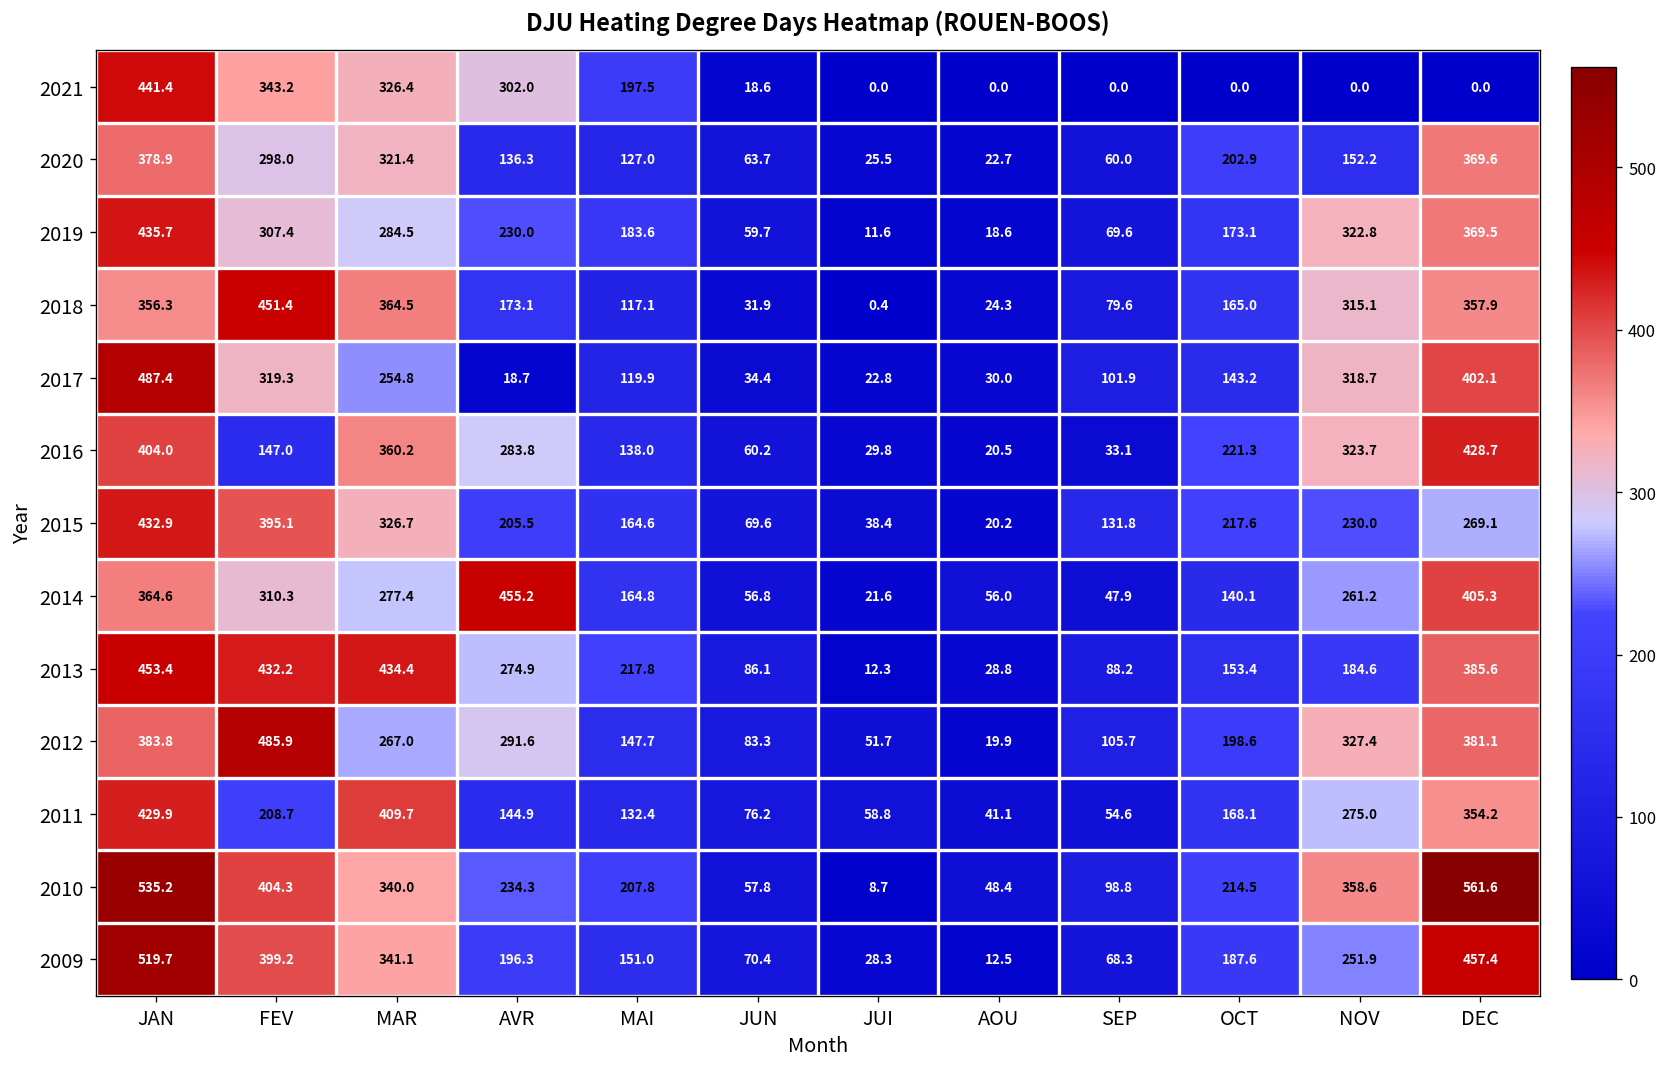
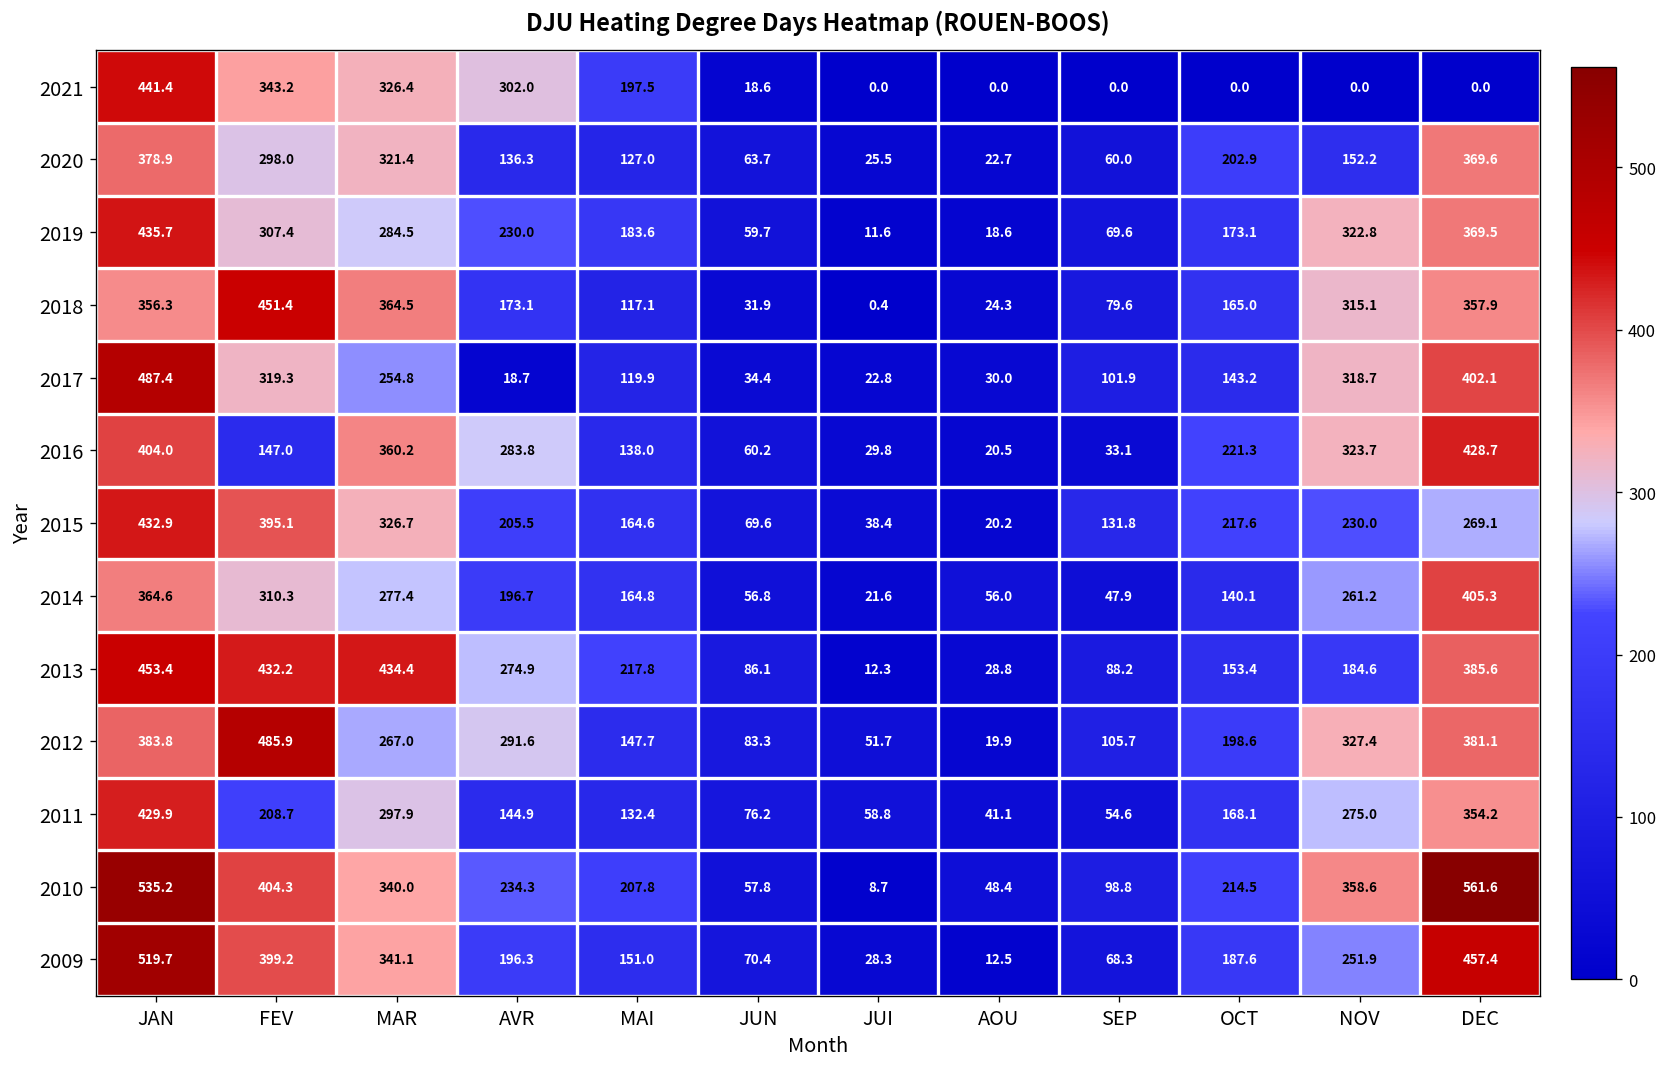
  {
    "2021": {
      "JAN": 441.4,
      "FEV": 343.2,
      "MAR": 326.4,
      "AVR": 302.0,
      "MAI": 197.5,
      "JUN": 18.6,
      "JUI": 0.0,
      "AOU": 0.0,
      "SEP": 0.0,
      "OCT": 0.0,
      "NOV": 0.0,
      "DEC": 0.0
    },
    "2020": {
      "JAN": 378.9,
      "FEV": 298.0,
      "MAR": 321.4,
      "AVR": 136.3,
      "MAI": 127.0,
      "JUN": 63.7,
      "JUI": 25.5,
      "AOU": 22.7,
      "SEP": 60.0,
      "OCT": 202.9,
      "NOV": 152.2,
      "DEC": 369.6
    },
    "2019": {
      "JAN": 435.7,
      "FEV": 307.4,
      "MAR": 284.5,
      "AVR": 230.0,
      "MAI": 183.6,
      "JUN": 59.7,
      "JUI": 11.6,
      "AOU": 18.6,
      "SEP": 69.6,
      "OCT": 173.1,
      "NOV": 322.8,
      "DEC": 369.5
    },
    "2018": {
      "JAN": 356.3,
      "FEV": 451.4,
      "MAR": 364.5,
      "AVR": 173.1,
      "MAI": 117.1,
      "JUN": 31.9,
      "JUI": 0.4,
      "AOU": 24.3,
      "SEP": 79.6,
      "OCT": 165.0,
      "NOV": 315.1,
      "DEC": 357.9
    },
    "2017": {
      "JAN": 487.4,
      "FEV": 319.3,
      "MAR": 254.8,
      "AVR": 18.7,
      "MAI": 119.9,
      "JUN": 34.4,
      "JUI": 22.8,
      "AOU": 30.0,
      "SEP": 101.9,
      "OCT": 143.2,
      "NOV": 318.7,
      "DEC": 402.1
    },
    "2016": {
      "JAN": 404.0,
      "FEV": 147.0,
      "MAR": 360.2,
      "AVR": 283.8,
      "MAI": 138.0,
      "JUN": 60.2,
      "JUI": 29.8,
      "AOU": 20.5,
      "SEP": 33.1,
      "OCT": 221.3,
      "NOV": 323.7,
      "DEC": 428.7
    },
    "2015": {
      "JAN": 432.9,
      "FEV": 395.1,
      "MAR": 326.7,
      "AVR": 205.5,
      "MAI": 164.6,
      "JUN": 69.6,
      "JUI": 38.4,
      "AOU": 20.2,
      "SEP": 131.8,
      "OCT": 217.6,
      "NOV": 230.0,
      "DEC": 269.1
    },
    "2014": {
      "JAN": 364.6,
      "FEV": 310.3,
      "MAR": 277.4,
-     "AVR": 455.2,
+     "AVR": 196.7,
      "MAI": 164.8,
      "JUN": 56.8,
      "JUI": 21.6,
      "AOU": 56.0,
      "SEP": 47.9,
      "OCT": 140.1,
      "NOV": 261.2,
      "DEC": 405.3
    },
    "2013": {
      "JAN": 453.4,
      "FEV": 432.2,
      "MAR": 434.4,
      "AVR": 274.9,
      "MAI": 217.8,
      "JUN": 86.1,
      "JUI": 12.3,
      "AOU": 28.8,
      "SEP": 88.2,
      "OCT": 153.4,
      "NOV": 184.6,
      "DEC": 385.6
    },
    "2012": {
      "JAN": 383.8,
      "FEV": 485.9,
      "MAR": 267.0,
      "AVR": 291.6,
      "MAI": 147.7,
      "JUN": 83.3,
      "JUI": 51.7,
      "AOU": 19.9,
      "SEP": 105.7,
      "OCT": 198.6,
      "NOV": 327.4,
      "DEC": 381.1
    },
    "2011": {
      "JAN": 429.9,
      "FEV": 208.7,
-     "MAR": 409.7,
+     "MAR": 297.9,
      "AVR": 144.9,
      "MAI": 132.4,
      "JUN": 76.2,
      "JUI": 58.8,
      "AOU": 41.1,
      "SEP": 54.6,
      "OCT": 168.1,
      "NOV": 275.0,
      "DEC": 354.2
    },
    "2010": {
      "JAN": 535.2,
      "FEV": 404.3,
      "MAR": 340.0,
      "AVR": 234.3,
      "MAI": 207.8,
      "JUN": 57.8,
      "JUI": 8.7,
      "AOU": 48.4,
      "SEP": 98.8,
      "OCT": 214.5,
      "NOV": 358.6,
      "DEC": 561.6
    },
    "2009": {
      "JAN": 519.7,
      "FEV": 399.2,
      "MAR": 341.1,
      "AVR": 196.3,
      "MAI": 151.0,
      "JUN": 70.4,
      "JUI": 28.3,
      "AOU": 12.5,
      "SEP": 68.3,
      "OCT": 187.6,
      "NOV": 251.9,
      "DEC": 457.4
    }
  }
